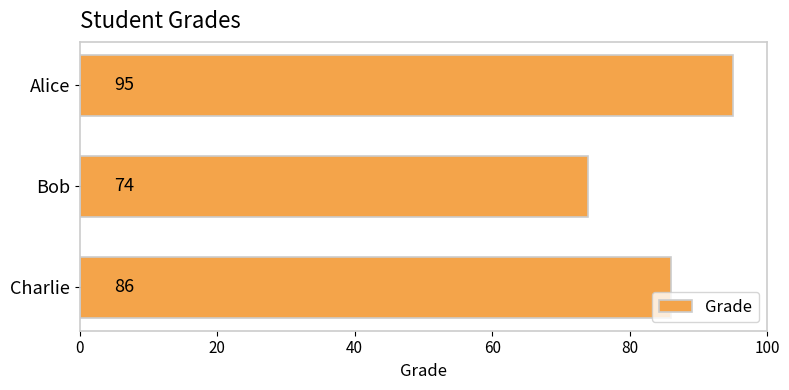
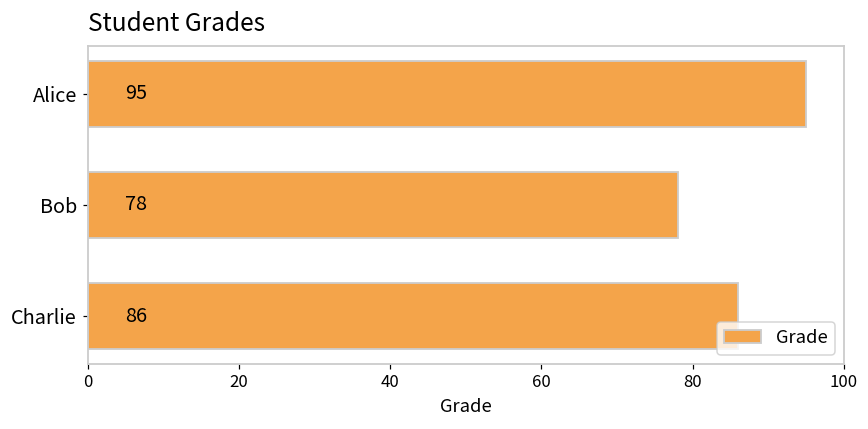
  {
    "Alice": 95,
-   "Bob": 74,
+   "Bob": 78,
    "Charlie": 86
  }
